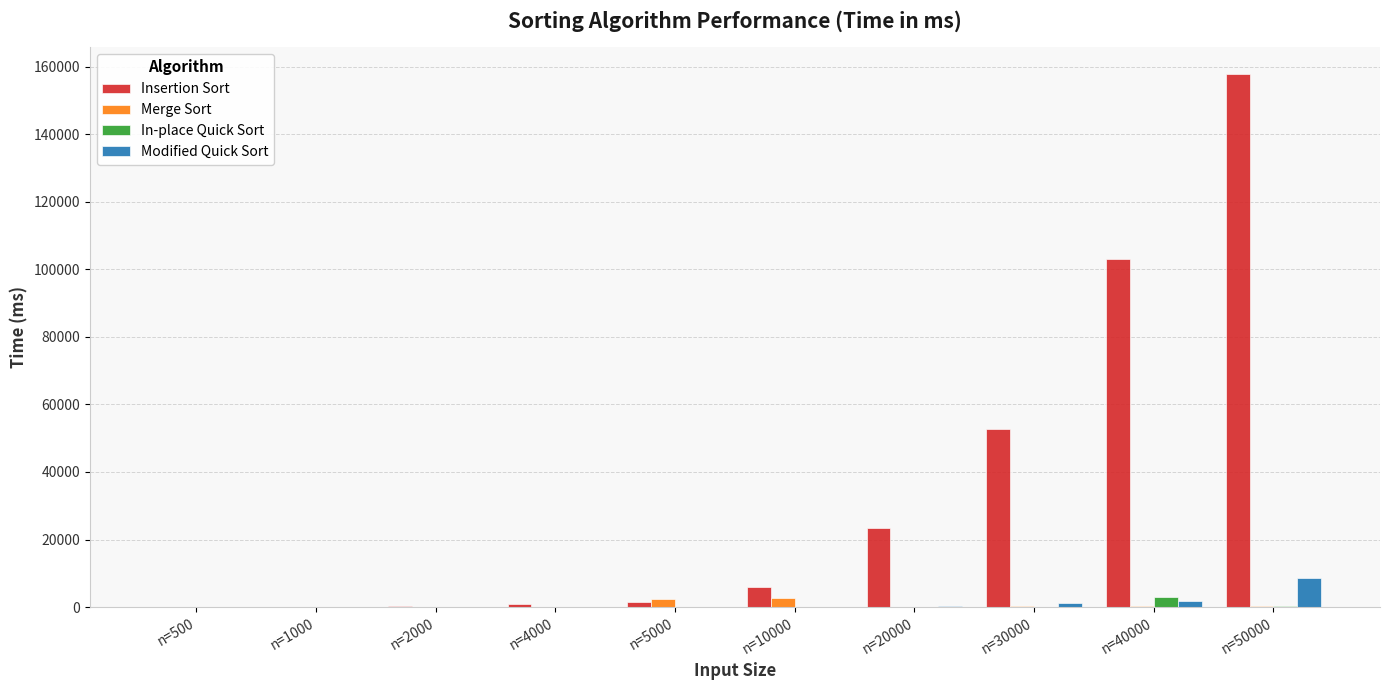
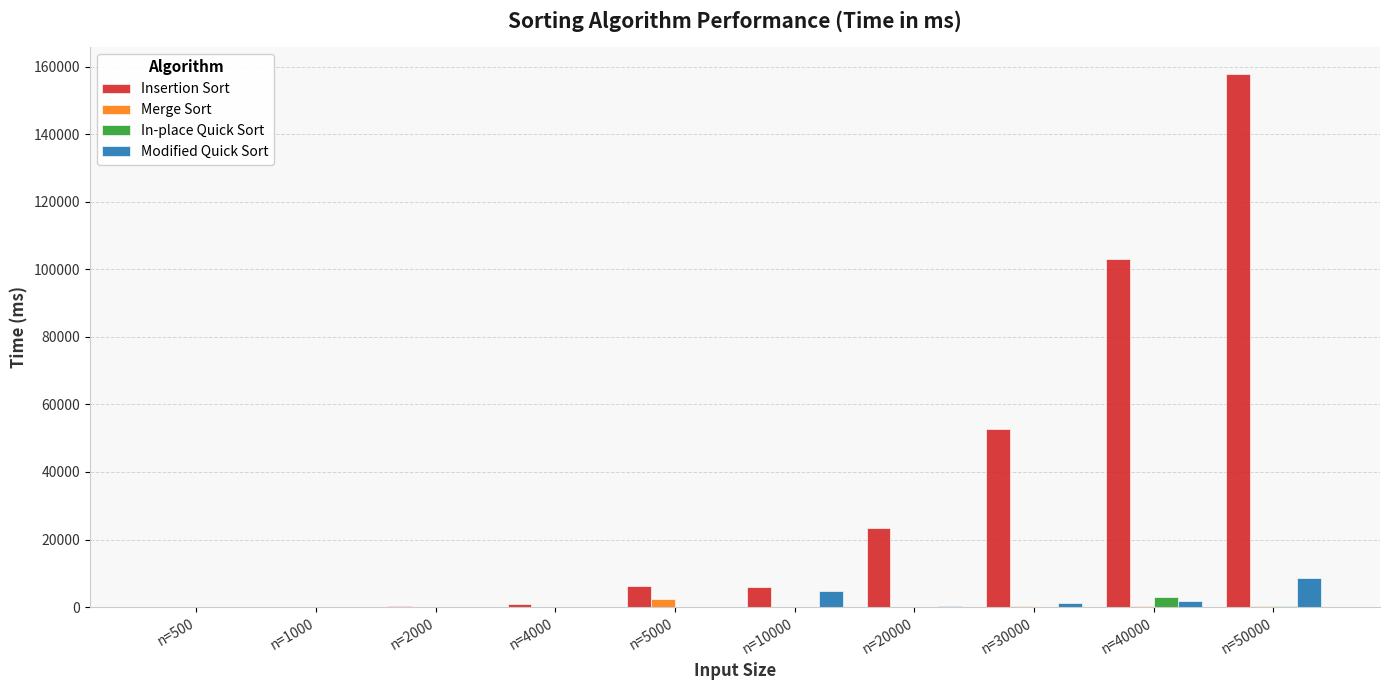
  {
    "Insertion Sort": {
      "n=4000": 1000,
-     "n=5000": 1000,
+     "n=5000": 6000,
      "n=10000": 6000,
      "n=20000": 23000,
      "n=30000": 53000,
      "n=40000": 103000,
      "n=50000": 158000
    },
    "Merge Sort": {
      "n=5000": 2000,
-     "n=10000": 3000
+     "n=10000": 0
    },
    "In-place Quick Sort": {
      "n=40000": 3000
    },
    "Modified Quick Sort": {
-     "n=10000": 0,
+     "n=10000": 5000,
      "n=30000": 1000,
      "n=40000": 2000,
      "n=50000": 8000
    }
  }
